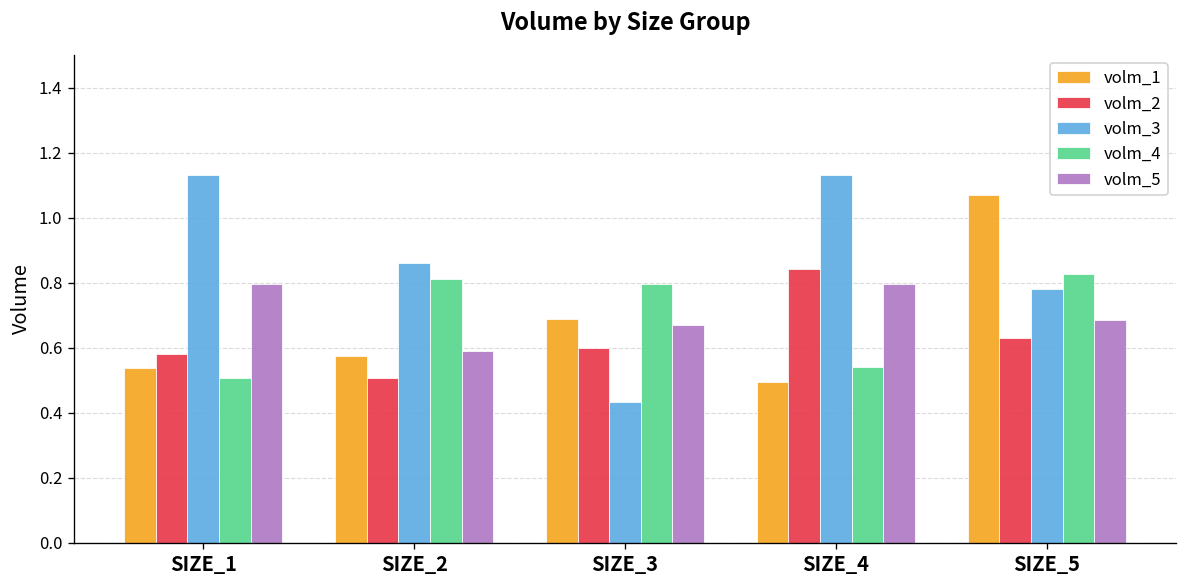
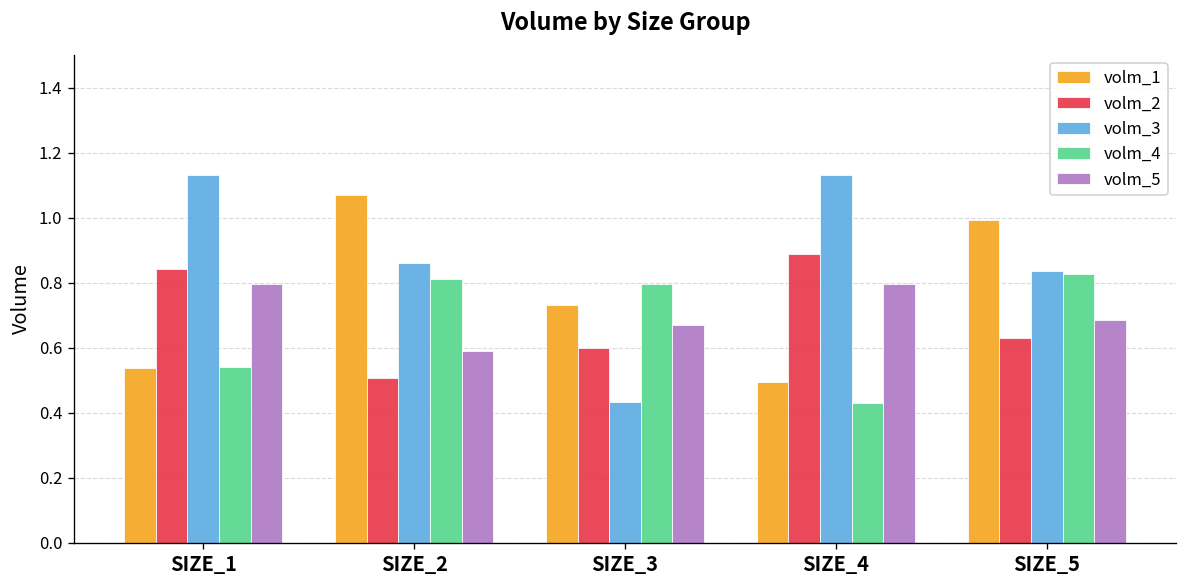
  {
    "volm_1": {
      "SIZE_1": 0.54,
-     "SIZE_2": 0.57,
-     "SIZE_3": 0.69,
+     "SIZE_2": 1.07,
+     "SIZE_3": 0.73,
      "SIZE_4": 0.50,
-     "SIZE_5": 1.07
+     "SIZE_5": 0.99
    },
    "volm_2": {
-     "SIZE_1": 0.58,
+     "SIZE_1": 0.84,
      "SIZE_2": 0.51,
      "SIZE_3": 0.60,
-     "SIZE_4": 0.84,
+     "SIZE_4": 0.89,
      "SIZE_5": 0.63
    },
    "volm_3": {
      "SIZE_1": 1.13,
      "SIZE_2": 0.86,
      "SIZE_3": 0.43,
      "SIZE_4": 1.13,
-     "SIZE_5": 0.78
+     "SIZE_5": 0.84
    },
    "volm_4": {
-     "SIZE_1": 0.51,
+     "SIZE_1": 0.54,
      "SIZE_2": 0.81,
      "SIZE_3": 0.79,
-     "SIZE_4": 0.54,
+     "SIZE_4": 0.43,
      "SIZE_5": 0.83
    },
    "volm_5": {
      "SIZE_1": 0.80,
      "SIZE_2": 0.59,
      "SIZE_3": 0.67,
      "SIZE_4": 0.80,
      "SIZE_5": 0.69
    }
  }
